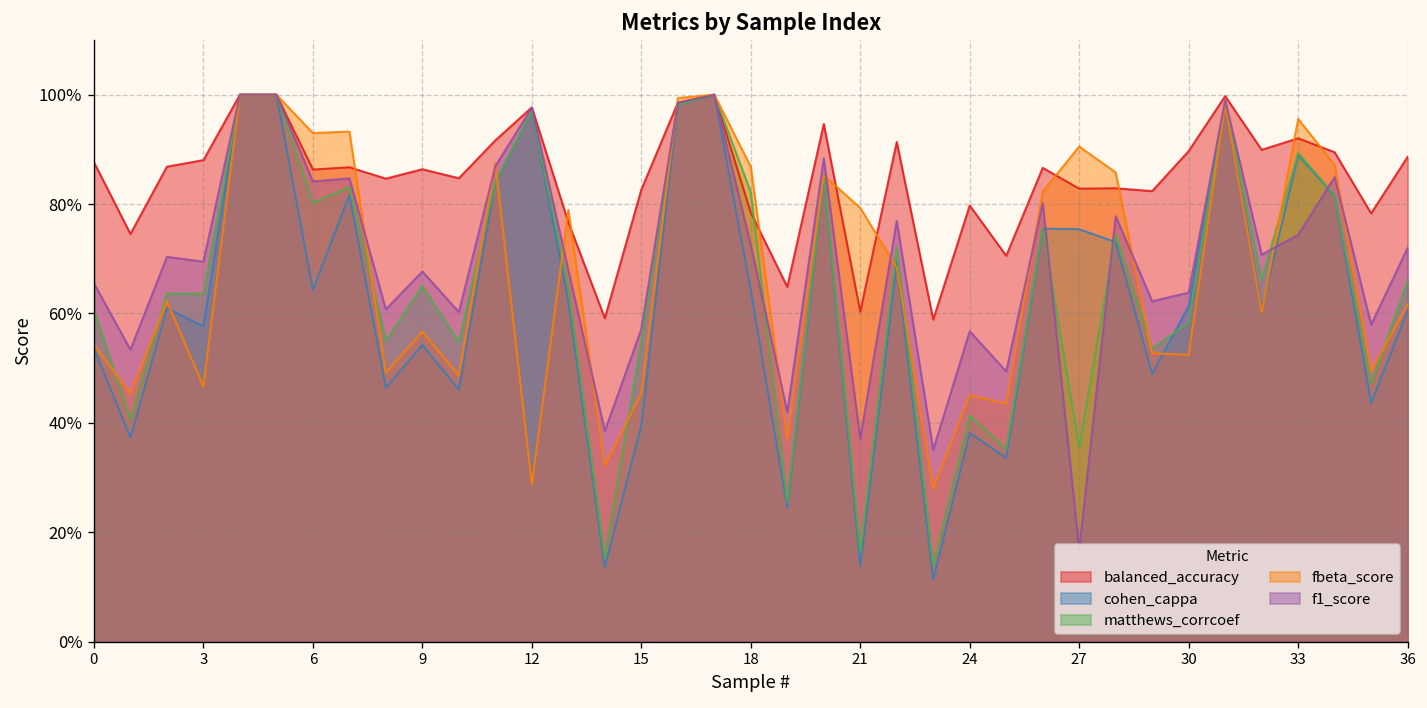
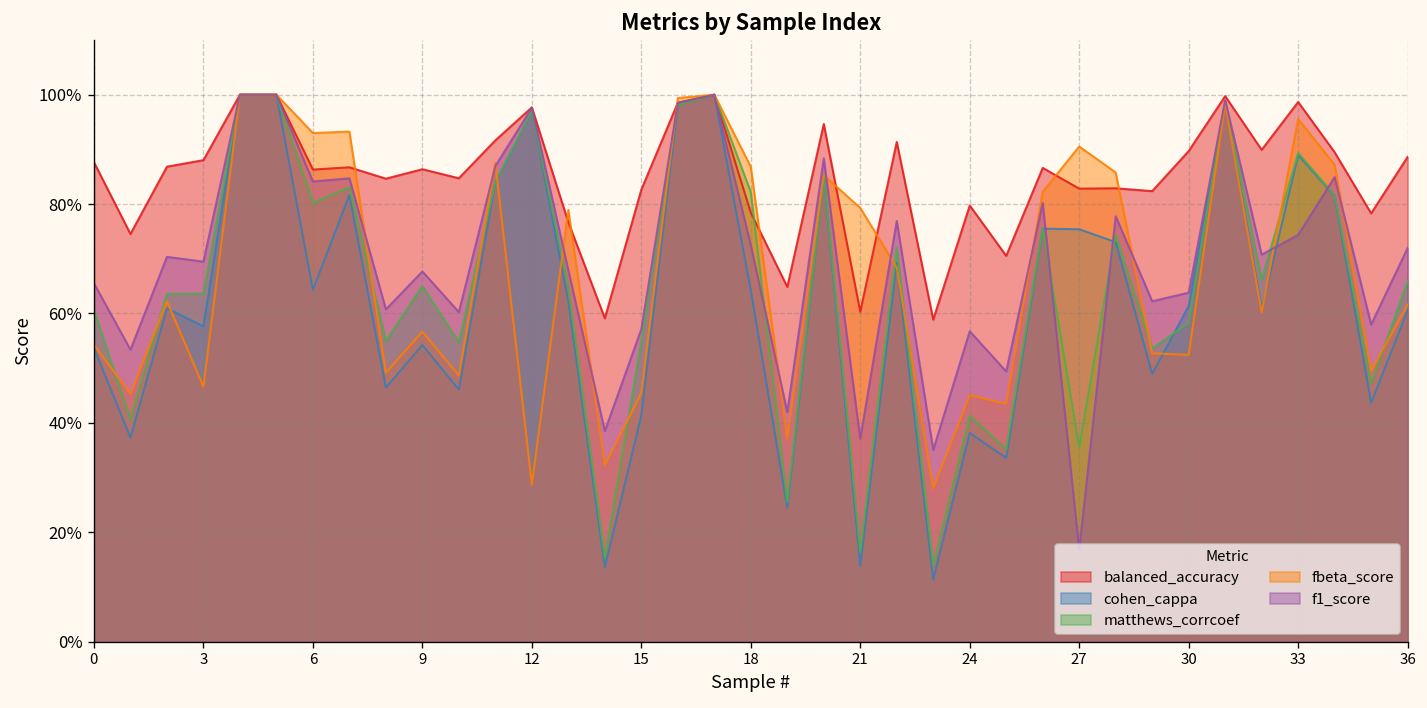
  {
    "balanced_accuracy": {
      "0": "88%",
      "3": "88%",
      "6": "86%",
      "9": "86%",
      "15": "83%",
      "18": "78%",
      "21": "60%",
      "24": "80%",
      "27": "83%",
      "30": "90%",
-     "33": "92%",
+     "33": "99%",
      "36": "89%"
    },
    "cohen_cappa": {
      "0": "54%",
      "3": "58%",
      "6": "64%",
      "9": "54%",
-     "15": "40%",
+     "15": "41%",
      "18": "64%",
      "21": "14%",
      "24": "38%",
      "27": "75%",
      "30": "61%",
      "36": "61%"
    },
    "matthews_corrcoef": {
      "0": "61%",
      "3": "64%",
      "6": "80%",
      "9": "65%",
      "15": "55%",
      "18": "82%",
      "21": "16%",
      "24": "41%",
      "27": "36%",
      "30": "58%",
      "36": "66%"
    },
    "fbeta_score": {
      "0": "54%",
      "3": "47%",
      "6": "93%",
      "9": "57%",
      "12": "29%",
      "15": "45%",
      "18": "87%",
      "21": "79%",
      "24": "45%",
      "27": "91%",
      "30": "52%",
      "33": "96%",
      "36": "62%"
    },
    "f1_score": {
      "0": "66%",
      "3": "69%",
      "6": "84%",
      "9": "68%",
      "15": "57%",
      "18": "73%",
      "21": "37%",
      "24": "57%",
      "30": "64%",
      "33": "74%",
      "36": "72%"
    }
  }
